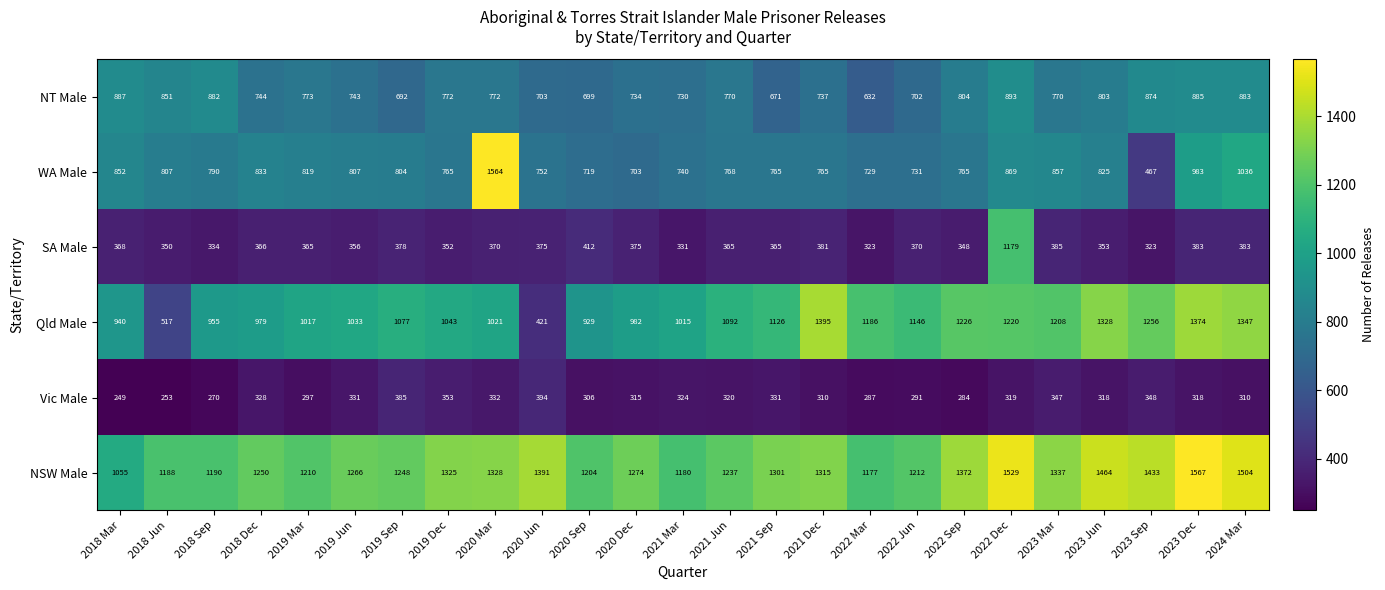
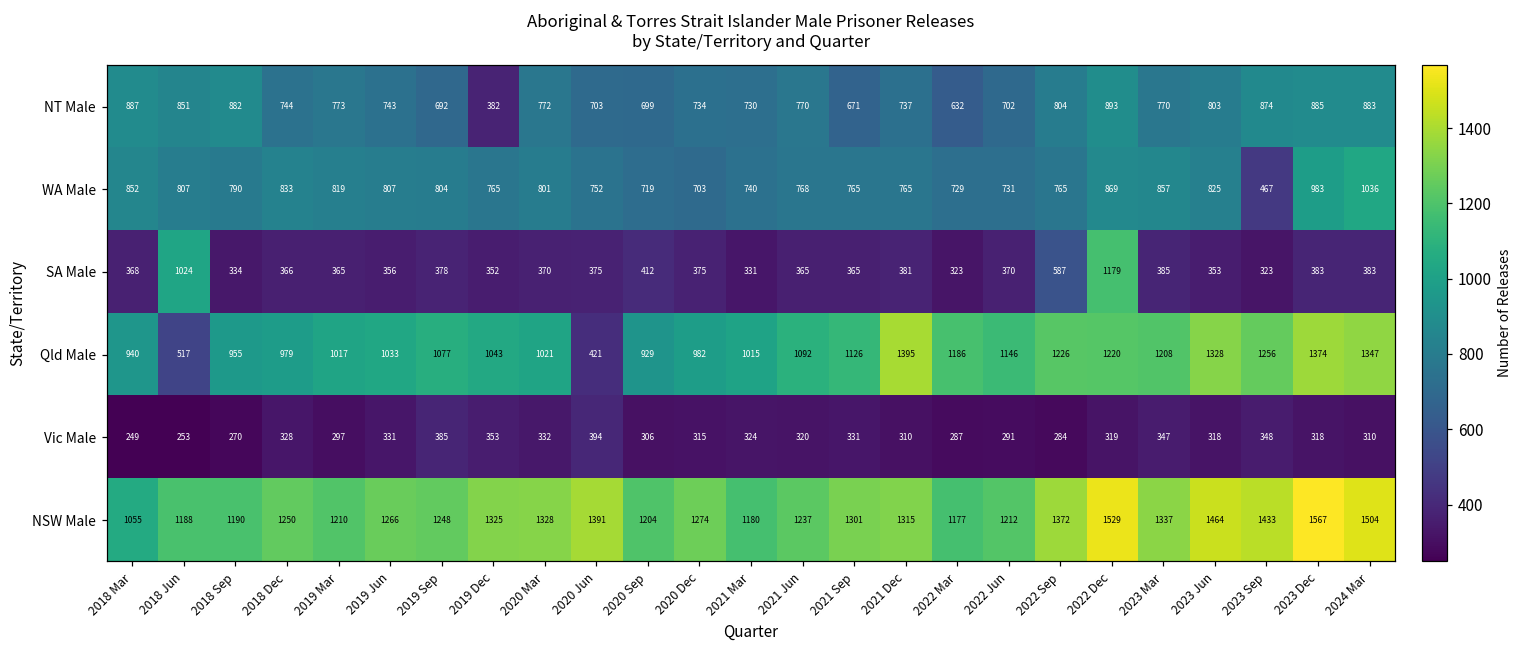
  {
    "NT Male": {
      "2018 Mar": 887,
      "2018 Jun": 851,
      "2018 Sep": 882,
      "2018 Dec": 744,
      "2019 Mar": 773,
      "2019 Jun": 743,
      "2019 Sep": 692,
-     "2019 Dec": 772,
+     "2019 Dec": 382,
      "2020 Mar": 772,
      "2020 Jun": 703,
      "2020 Sep": 699,
      "2020 Dec": 734,
      "2021 Mar": 730,
      "2021 Jun": 770,
      "2021 Sep": 671,
      "2021 Dec": 737,
      "2022 Mar": 632,
      "2022 Jun": 702,
      "2022 Sep": 804,
      "2022 Dec": 893,
      "2023 Mar": 770,
      "2023 Jun": 803,
      "2023 Sep": 874,
      "2023 Dec": 885,
      "2024 Mar": 883
    },
    "WA Male": {
      "2018 Mar": 852,
      "2018 Jun": 807,
      "2018 Sep": 790,
      "2018 Dec": 833,
      "2019 Mar": 819,
      "2019 Jun": 807,
      "2019 Sep": 804,
      "2019 Dec": 765,
-     "2020 Mar": 1564,
+     "2020 Mar": 801,
      "2020 Jun": 752,
      "2020 Sep": 719,
      "2020 Dec": 703,
      "2021 Mar": 740,
      "2021 Jun": 768,
      "2021 Sep": 765,
      "2021 Dec": 765,
      "2022 Mar": 729,
      "2022 Jun": 731,
      "2022 Sep": 765,
      "2022 Dec": 869,
      "2023 Mar": 857,
      "2023 Jun": 825,
      "2023 Sep": 467,
      "2023 Dec": 983,
      "2024 Mar": 1036
    },
    "SA Male": {
      "2018 Mar": 368,
-     "2018 Jun": 350,
+     "2018 Jun": 1024,
      "2018 Sep": 334,
      "2018 Dec": 366,
      "2019 Mar": 365,
      "2019 Jun": 356,
      "2019 Sep": 378,
      "2019 Dec": 352,
      "2020 Mar": 370,
      "2020 Jun": 375,
      "2020 Sep": 412,
      "2020 Dec": 375,
      "2021 Mar": 331,
      "2021 Jun": 365,
      "2021 Sep": 365,
      "2021 Dec": 381,
      "2022 Mar": 323,
      "2022 Jun": 370,
-     "2022 Sep": 348,
+     "2022 Sep": 587,
      "2022 Dec": 1179,
      "2023 Mar": 385,
      "2023 Jun": 353,
      "2023 Sep": 323,
      "2023 Dec": 383,
      "2024 Mar": 383
    },
    "Qld Male": {
      "2018 Mar": 940,
      "2018 Jun": 517,
      "2018 Sep": 955,
      "2018 Dec": 979,
      "2019 Mar": 1017,
      "2019 Jun": 1033,
      "2019 Sep": 1077,
      "2019 Dec": 1043,
      "2020 Mar": 1021,
      "2020 Jun": 421,
      "2020 Sep": 929,
      "2020 Dec": 982,
      "2021 Mar": 1015,
      "2021 Jun": 1092,
      "2021 Sep": 1126,
      "2021 Dec": 1395,
      "2022 Mar": 1186,
      "2022 Jun": 1146,
      "2022 Sep": 1226,
      "2022 Dec": 1220,
      "2023 Mar": 1208,
      "2023 Jun": 1328,
      "2023 Sep": 1256,
      "2023 Dec": 1374,
      "2024 Mar": 1347
    },
    "Vic Male": {
      "2018 Mar": 249,
      "2018 Jun": 253,
      "2018 Sep": 270,
      "2018 Dec": 328,
      "2019 Mar": 297,
      "2019 Jun": 331,
      "2019 Sep": 385,
      "2019 Dec": 353,
      "2020 Mar": 332,
      "2020 Jun": 394,
      "2020 Sep": 306,
      "2020 Dec": 315,
      "2021 Mar": 324,
      "2021 Jun": 320,
      "2021 Sep": 331,
      "2021 Dec": 310,
      "2022 Mar": 287,
      "2022 Jun": 291,
      "2022 Sep": 284,
      "2022 Dec": 319,
      "2023 Mar": 347,
      "2023 Jun": 318,
      "2023 Sep": 348,
      "2023 Dec": 318,
      "2024 Mar": 310
    },
    "NSW Male": {
      "2018 Mar": 1055,
      "2018 Jun": 1188,
      "2018 Sep": 1190,
      "2018 Dec": 1250,
      "2019 Mar": 1210,
      "2019 Jun": 1266,
      "2019 Sep": 1248,
      "2019 Dec": 1325,
      "2020 Mar": 1328,
      "2020 Jun": 1391,
      "2020 Sep": 1204,
      "2020 Dec": 1274,
      "2021 Mar": 1180,
      "2021 Jun": 1237,
      "2021 Sep": 1301,
      "2021 Dec": 1315,
      "2022 Mar": 1177,
      "2022 Jun": 1212,
      "2022 Sep": 1372,
      "2022 Dec": 1529,
      "2023 Mar": 1337,
      "2023 Jun": 1464,
      "2023 Sep": 1433,
      "2023 Dec": 1567,
      "2024 Mar": 1504
    }
  }
